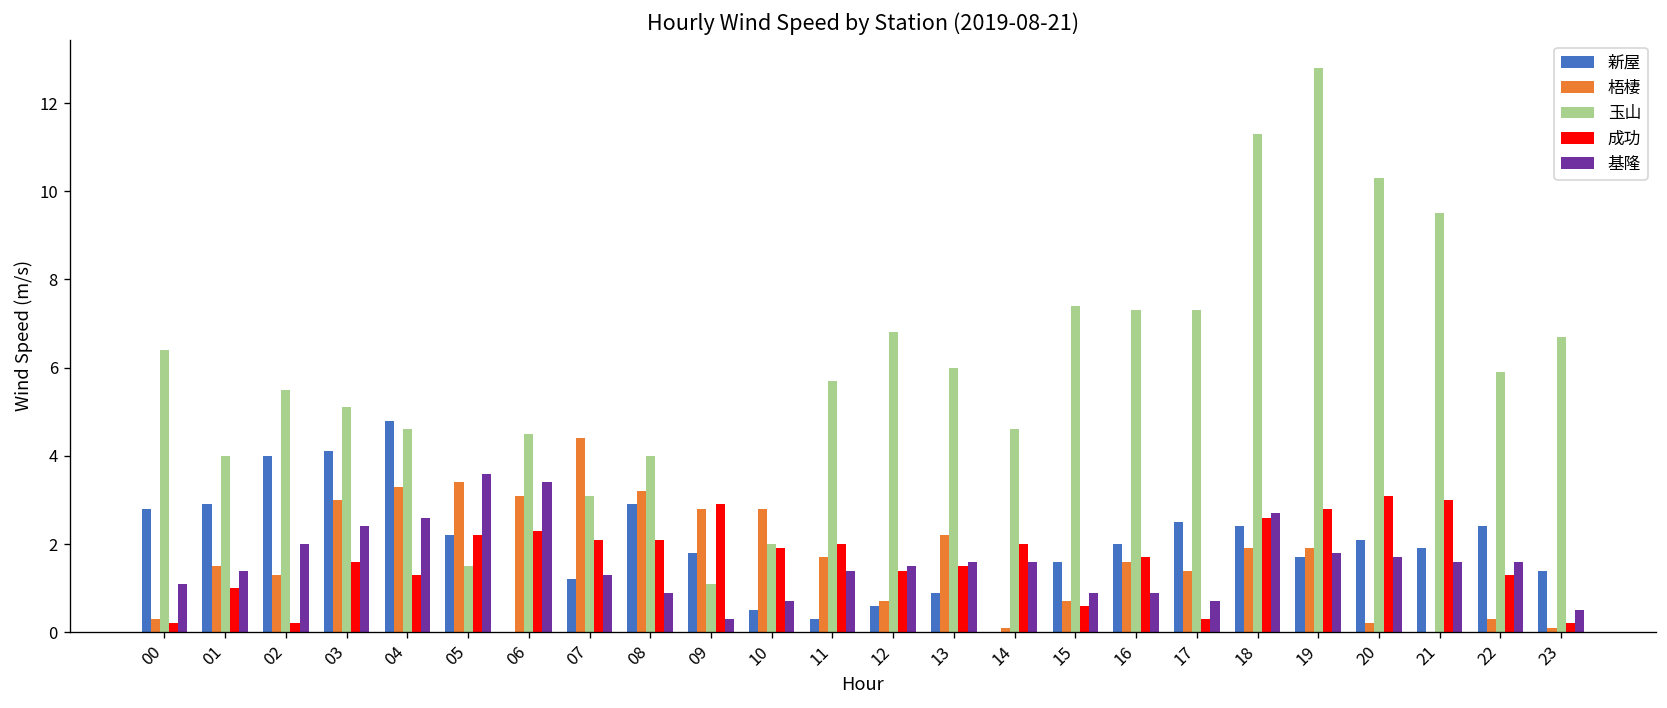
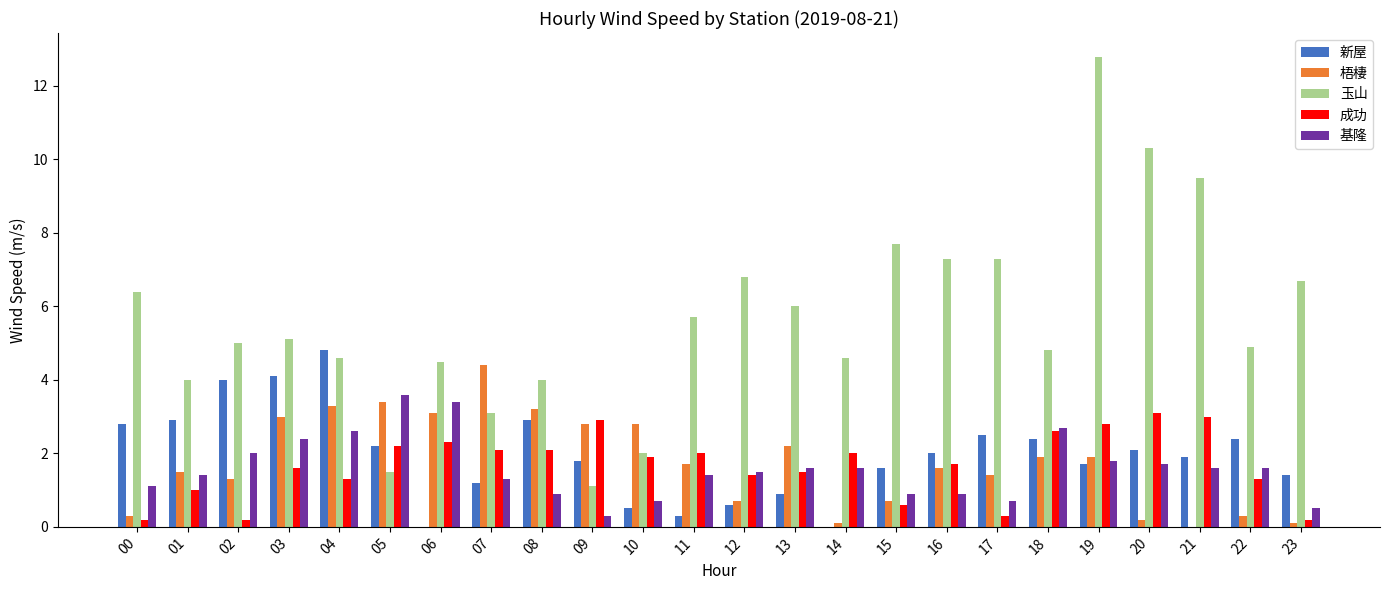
  {
    "新屋": {
      "00": 2.8,
      "01": 2.9,
      "02": 4.0,
      "03": 4.1,
      "04": 4.8,
      "05": 2.2,
      "06": 0.0,
      "07": 1.2,
      "08": 2.9,
      "09": 1.8,
      "10": 0.5,
      "11": 0.3,
      "12": 0.6,
      "13": 0.9,
      "14": 0.0,
      "15": 1.6,
      "16": 2.0,
      "17": 2.5,
      "18": 2.4,
      "19": 1.7,
      "20": 2.1,
      "21": 1.9,
      "22": 2.4,
      "23": 1.4
    },
    "梧棲": {
      "00": 0.3,
      "01": 1.5,
      "02": 1.3,
      "03": 3.0,
      "04": 3.3,
      "05": 3.4,
      "06": 3.1,
      "07": 4.4,
      "08": 3.2,
      "09": 2.8,
      "10": 2.8,
      "11": 1.7,
      "12": 0.7,
      "13": 2.2,
      "14": 0.1,
      "15": 0.7,
      "16": 1.6,
      "17": 1.4,
      "18": 1.9,
      "19": 1.9,
      "20": 0.2,
      "21": 0.0,
      "22": 0.3,
      "23": 0.1
    },
    "玉山": {
      "00": 6.4,
      "01": 4.0,
-     "02": 5.5,
+     "02": 5.0,
      "03": 5.1,
      "04": 4.6,
      "05": 1.5,
      "06": 4.5,
      "07": 3.1,
      "08": 4.0,
      "09": 1.1,
      "10": 2.0,
      "11": 5.7,
      "12": 6.8,
      "13": 6.0,
      "14": 4.6,
-     "15": 7.4,
+     "15": 7.7,
      "16": 7.3,
      "17": 7.3,
-     "18": 11.3,
+     "18": 4.8,
      "19": 12.8,
      "20": 10.3,
      "21": 9.5,
-     "22": 5.9,
+     "22": 4.9,
      "23": 6.7
    },
    "成功": {
      "00": 0.2,
      "01": 1.0,
      "02": 0.2,
      "03": 1.6,
      "04": 1.3,
      "05": 2.2,
      "06": 2.3,
      "07": 2.1,
      "08": 2.1,
      "09": 2.9,
      "10": 1.9,
      "11": 2.0,
      "12": 1.4,
      "13": 1.5,
      "14": 2.0,
      "15": 0.6,
      "16": 1.7,
      "17": 0.3,
      "18": 2.6,
      "19": 2.8,
      "20": 3.1,
      "21": 3.0,
      "22": 1.3,
      "23": 0.2
    },
    "基隆": {
      "00": 1.1,
      "01": 1.4,
      "02": 2.0,
      "03": 2.4,
      "04": 2.6,
      "05": 3.6,
      "06": 3.4,
      "07": 1.3,
      "08": 0.9,
      "09": 0.3,
      "10": 0.7,
      "11": 1.4,
      "12": 1.5,
      "13": 1.6,
      "14": 1.6,
      "15": 0.9,
      "16": 0.9,
      "17": 0.7,
      "18": 2.7,
      "19": 1.8,
      "20": 1.7,
      "21": 1.6,
      "22": 1.6,
      "23": 0.5
    }
  }
